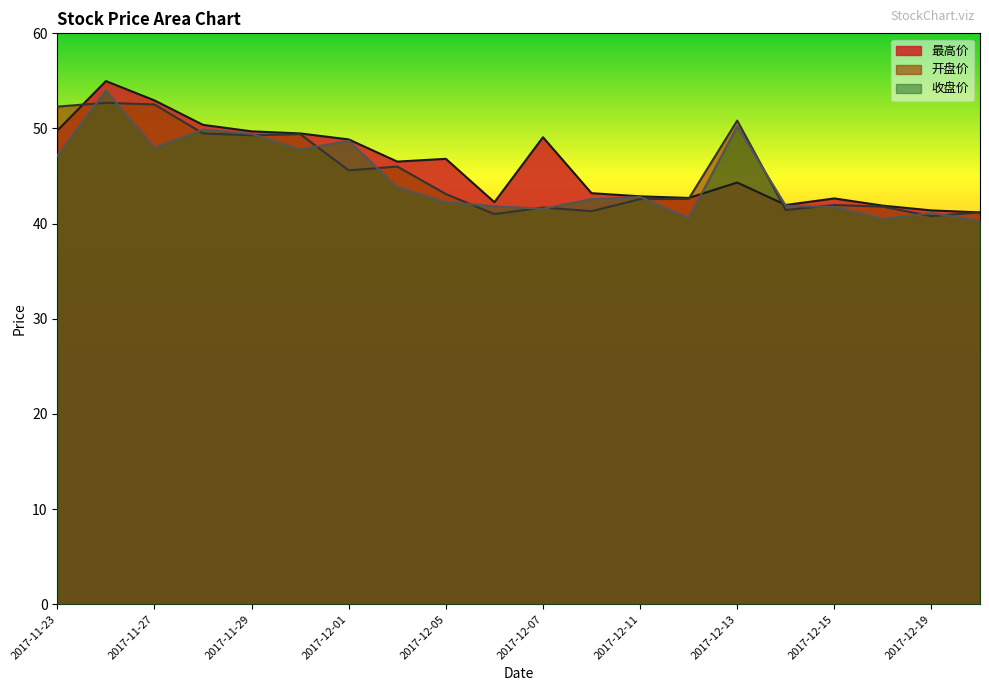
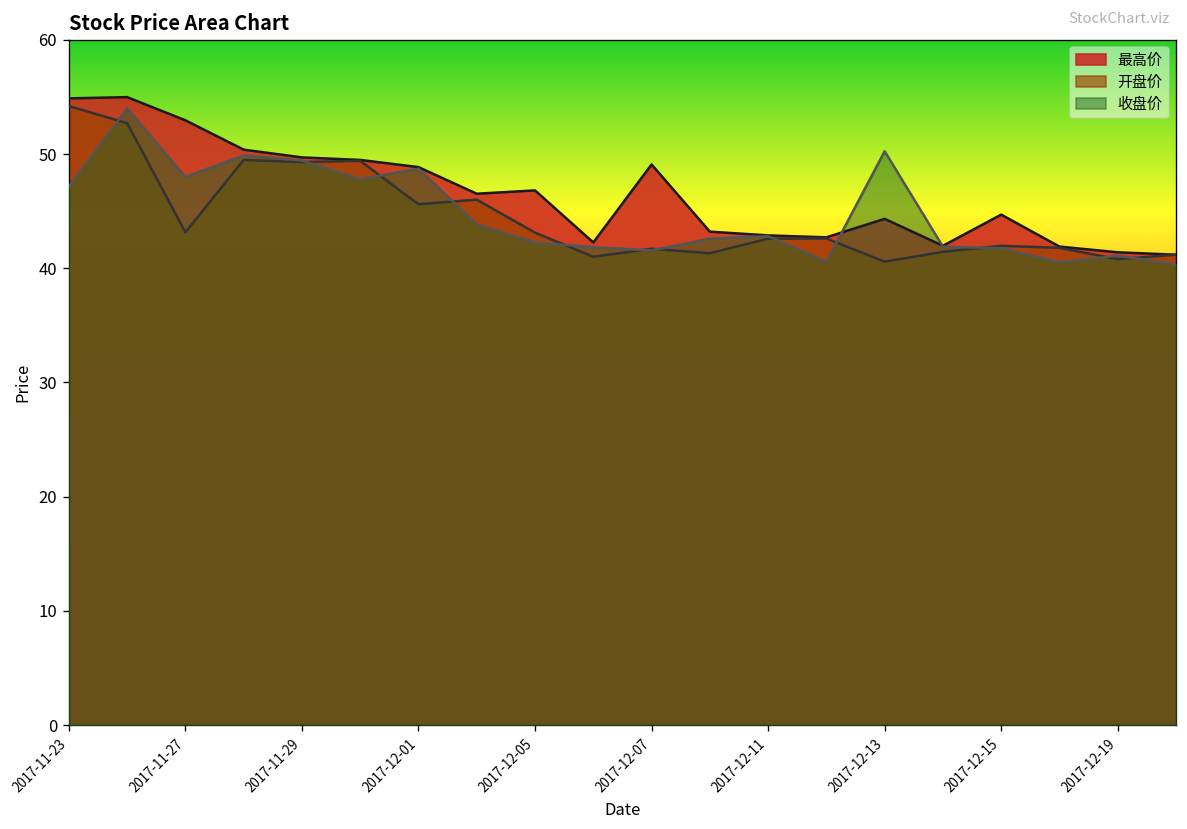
  {
    "最高价": {
-     "2017-11-23": 50,
+     "2017-11-23": 55,
      "2017-11-27": 53,
      "2017-11-29": 50,
      "2017-12-05": 47,
      "2017-12-07": 49,
      "2017-12-13": 44,
-     "2017-12-15": 43,
+     "2017-12-15": 45,
      "2017-12-19": 41
    },
    "开盘价": {
-     "2017-11-23": 52,
-     "2017-11-27": 53,
+     "2017-11-23": 54,
+     "2017-11-27": 43,
      "2017-12-01": 46,
      "2017-12-05": 43,
-     "2017-12-13": 51,
+     "2017-12-13": 41,
      "2017-12-19": 41
    },
    "收盘价": {
      "2017-11-23": 47,
      "2017-11-27": 48,
      "2017-12-05": 42,
      "2017-12-13": 50,
      "2017-12-19": 41
    }
  }
